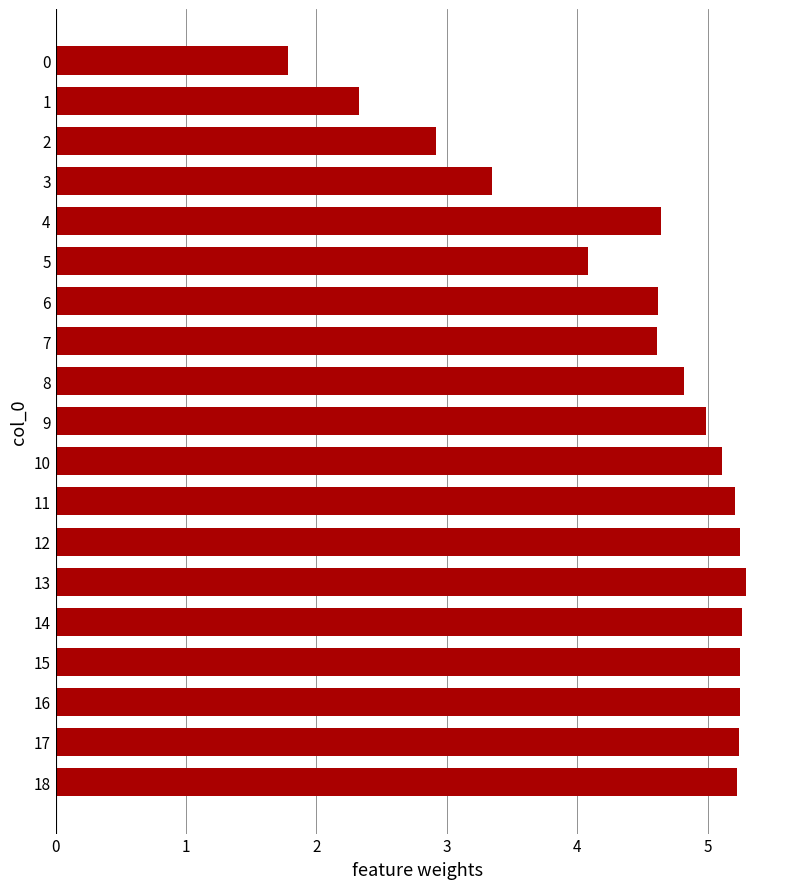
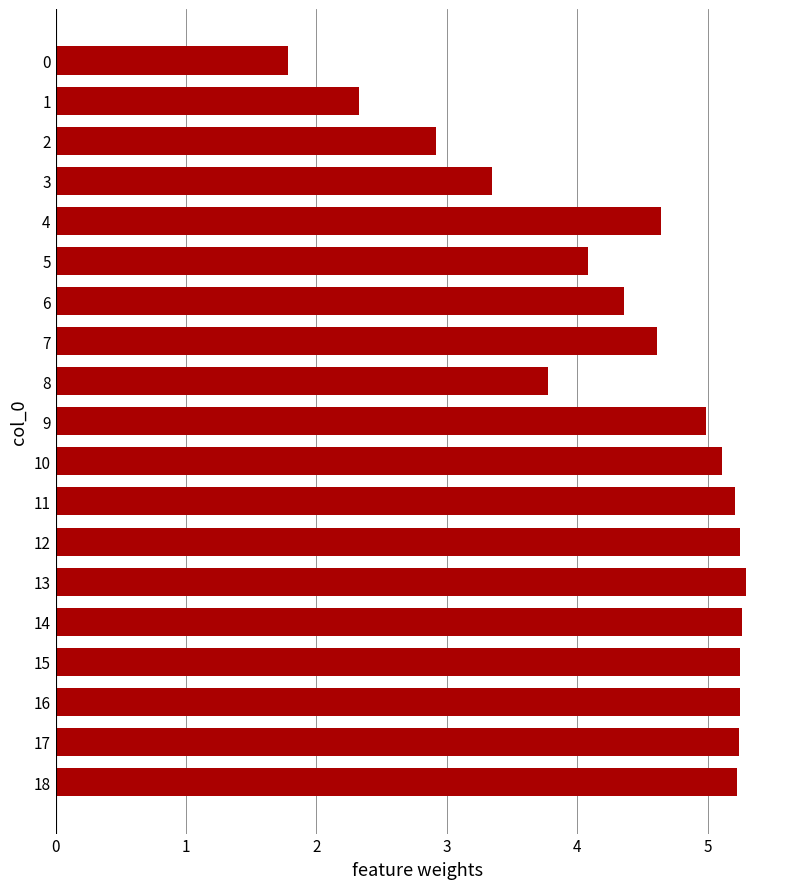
  {
    "0": 1.78,
    "1": 2.33,
    "2": 2.92,
    "3": 3.35,
    "4": 4.65,
    "5": 4.08,
-   "6": 4.62,
+   "6": 4.36,
    "7": 4.62,
-   "8": 4.82,
+   "8": 3.78,
    "9": 4.99,
    "10": 5.11,
    "11": 5.21,
    "12": 5.25,
    "13": 5.29,
    "14": 5.27,
    "15": 5.25,
    "16": 5.25,
    "17": 5.24,
    "18": 5.23
  }
